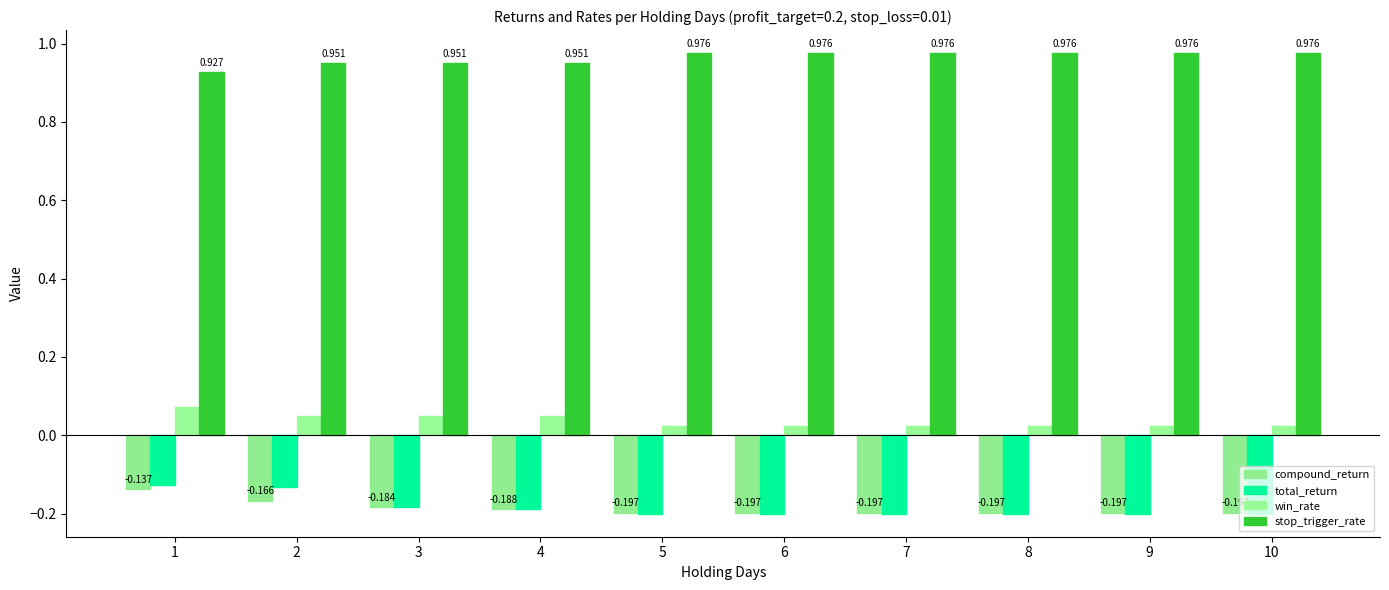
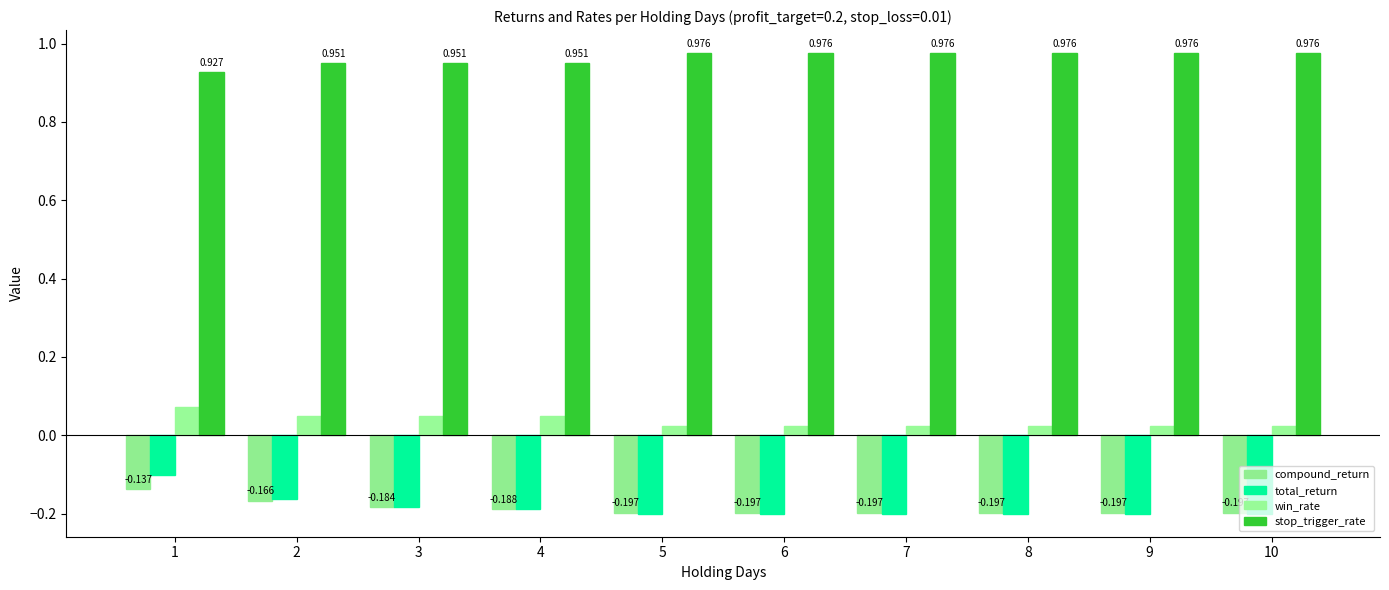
  {
    "total_return": {
-     "1": -0.13,
-     "2": -0.13,
+     "1": -0.10,
+     "2": -0.16,
      "5": -0.20,
      "6": -0.20,
      "7": -0.20,
      "8": -0.20,
      "9": -0.20
    },
    "stop_trigger_rate": {
      "1": 0.927,
      "2": 0.951,
      "3": 0.951,
      "4": 0.951,
      "5": 0.976,
      "6": 0.976,
      "7": 0.976,
      "8": 0.976,
      "9": 0.976,
      "10": 0.976
    }
  }
